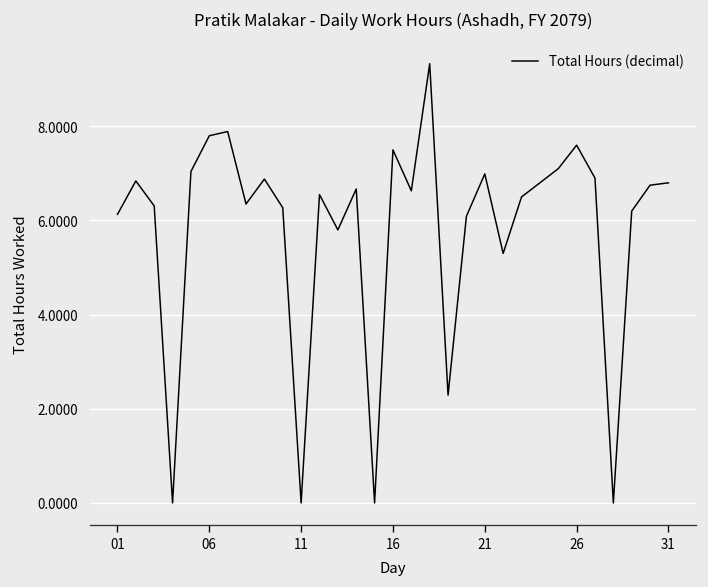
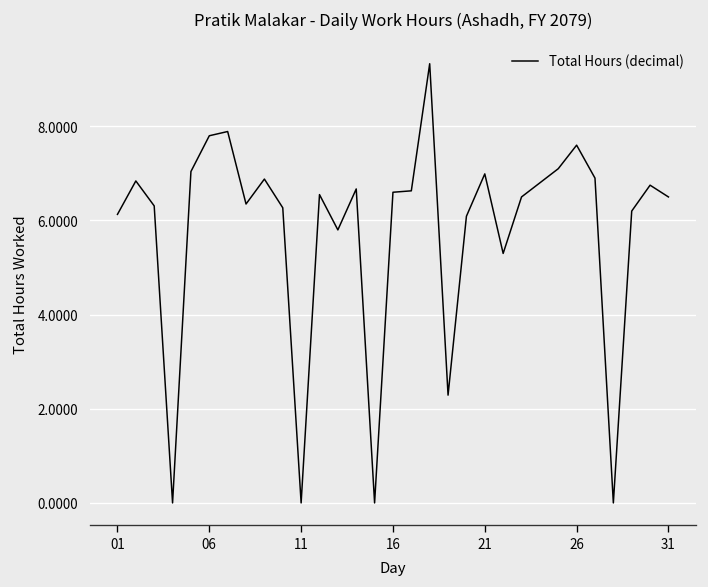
  {
    "01": 6.1,
    "06": 7.8,
    "11": 0.0,
-   "16": 7.5,
+   "16": 6.6,
    "21": 7.0,
    "26": 7.6,
-   "31": 6.8
+   "31": 6.5
  }
